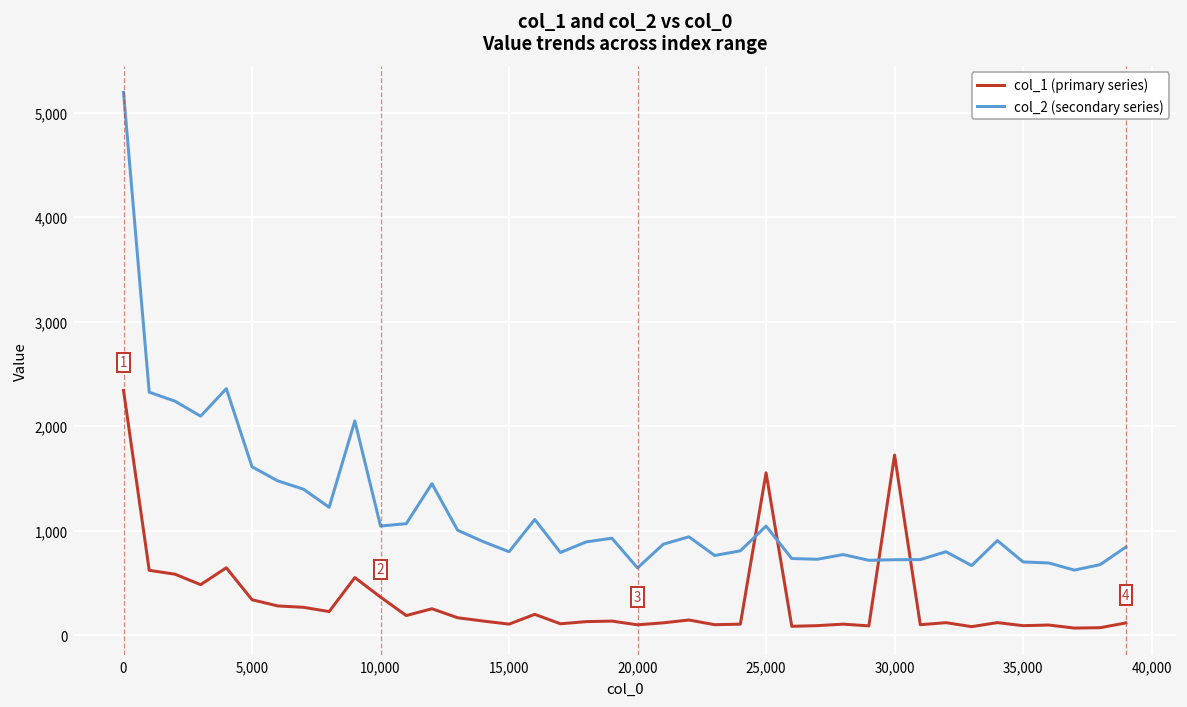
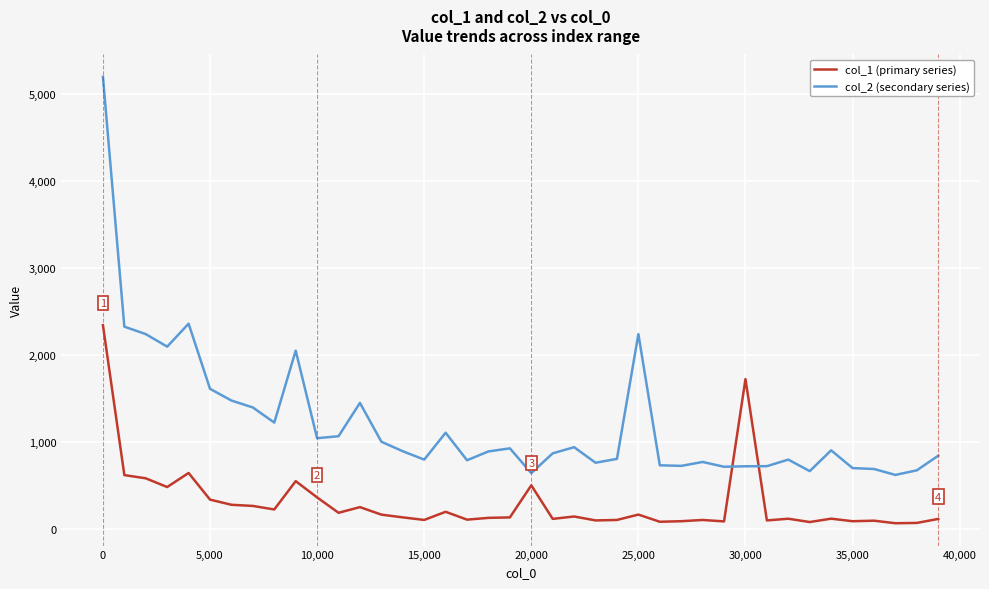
  {
    "col_1 (primary series)": {
      "5,000": "300",
      "15,000": "100",
-     "20,000": "100",
-     "25,000": "1,600",
+     "20,000": "500",
+     "25,000": "200",
      "30,000": "1,700",
      "35,000": "100"
    },
    "col_2 (secondary series)": {
      "0": "5,200",
      "5,000": "1,600",
      "10,000": "1,000",
      "15,000": "800",
      "20,000": "600",
-     "25,000": "1,000",
+     "25,000": "2,200",
      "30,000": "700",
      "35,000": "700"
    }
  }
